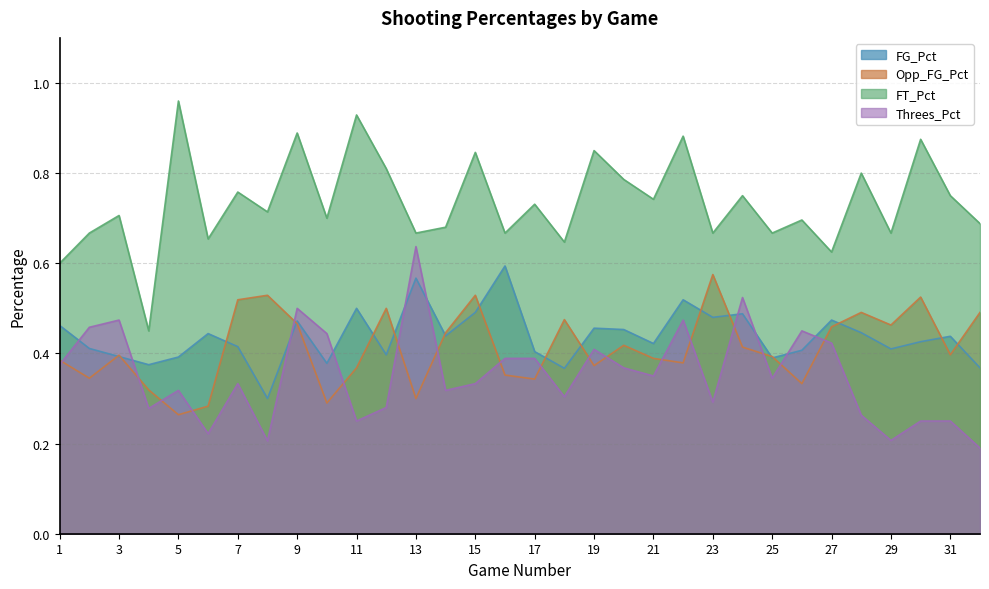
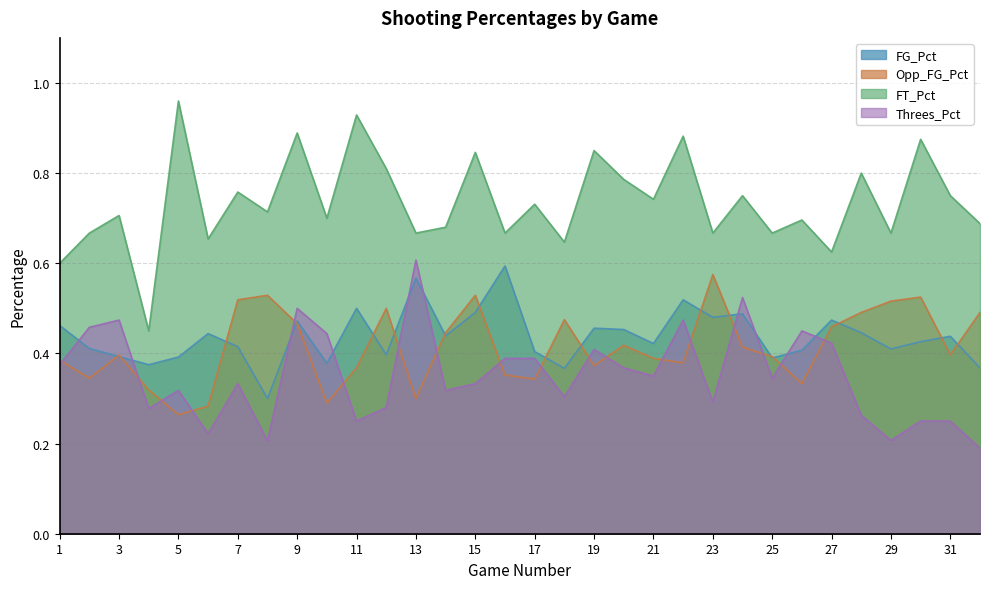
  {
    "FG_Pct": {
      "1": 0.46,
      "5": 0.39,
      "7": 0.42,
      "9": 0.47,
      "11": 0.50,
      "13": 0.57,
      "15": 0.49,
      "17": 0.40,
      "19": 0.46,
      "21": 0.42,
      "23": 0.48,
      "27": 0.47,
      "29": 0.41,
      "31": 0.44
    },
    "Opp_FG_Pct": {
      "1": 0.39,
      "5": 0.26,
      "7": 0.52,
      "9": 0.47,
      "11": 0.37,
      "13": 0.30,
      "15": 0.53,
      "17": 0.34,
      "19": 0.37,
      "21": 0.39,
      "23": 0.58,
      "27": 0.46,
-     "29": 0.46,
+     "29": 0.52,
      "31": 0.40
    },
    "FT_Pct": {
      "1": 0.60,
      "3": 0.71,
      "5": 0.96,
      "7": 0.76,
      "9": 0.89,
      "11": 0.93,
      "13": 0.67,
      "15": 0.85,
      "17": 0.73,
      "19": 0.85,
      "21": 0.74,
      "23": 0.67,
      "25": 0.67,
      "27": 0.63,
      "29": 0.67,
      "31": 0.75
    },
    "Threes_Pct": {
      "1": 0.38,
      "3": 0.47,
      "5": 0.32,
      "7": 0.33,
      "9": 0.50,
      "11": 0.25,
-     "13": 0.64,
+     "13": 0.61,
      "15": 0.33,
      "17": 0.39,
      "19": 0.41,
      "21": 0.35,
      "23": 0.29,
      "25": 0.35,
      "27": 0.42,
      "29": 0.21,
      "31": 0.25
    }
  }
